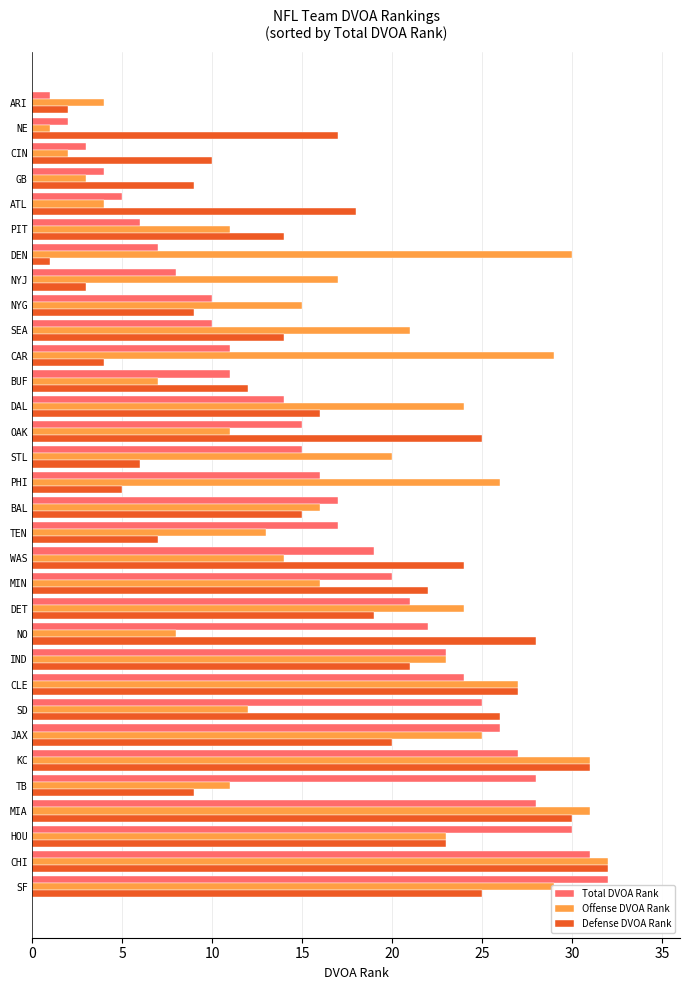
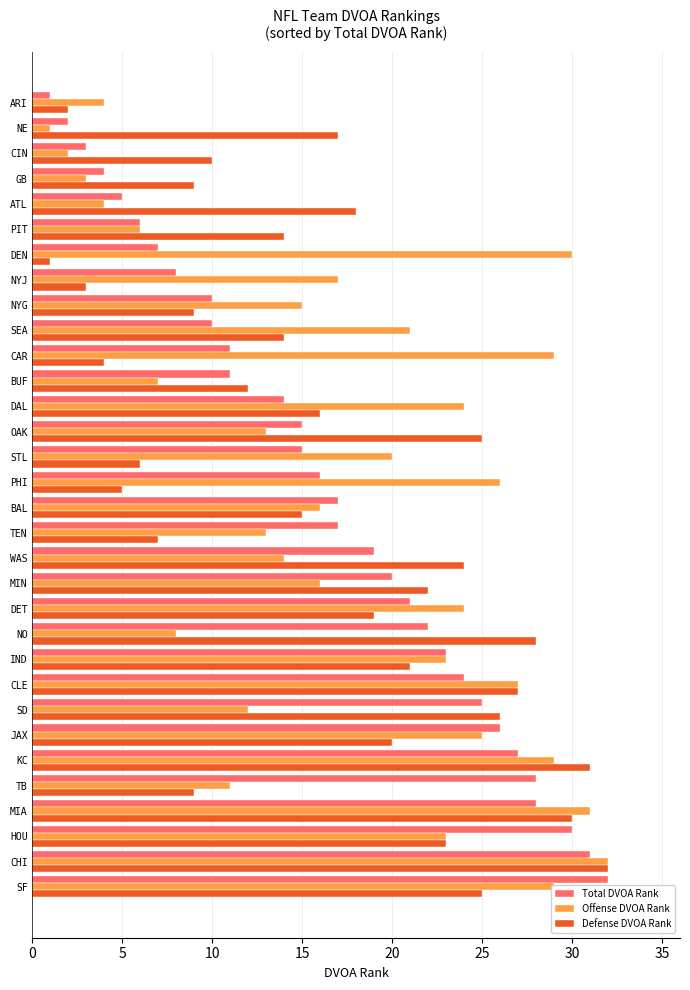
  {
    "Total DVOA Rank": {
      "ARI": 1,
      "NE": 2,
      "CIN": 3,
      "GB": 4,
      "ATL": 5,
      "PIT": 6,
      "DEN": 7,
      "NYJ": 8,
      "NYG": 10,
      "SEA": 10,
      "CAR": 11,
      "BUF": 11,
      "DAL": 14,
      "OAK": 15,
      "STL": 15,
      "PHI": 16,
      "BAL": 17,
      "TEN": 17,
      "WAS": 19,
      "MIN": 20,
      "DET": 21,
      "NO": 22,
      "IND": 23,
      "CLE": 24,
      "SD": 25,
      "JAX": 26,
      "KC": 27,
      "TB": 28,
      "MIA": 28,
      "HOU": 30,
      "CHI": 31,
      "SF": 32
    },
    "Offense DVOA Rank": {
      "ARI": 4,
      "NE": 1,
      "CIN": 2,
      "GB": 3,
      "ATL": 4,
-     "PIT": 11,
+     "PIT": 6,
      "DEN": 30,
      "NYJ": 17,
      "NYG": 15,
      "SEA": 21,
      "CAR": 29,
      "BUF": 7,
      "DAL": 24,
-     "OAK": 11,
+     "OAK": 13,
      "STL": 20,
      "PHI": 26,
      "BAL": 16,
      "TEN": 13,
      "WAS": 14,
      "MIN": 16,
      "DET": 24,
      "NO": 8,
      "IND": 23,
      "CLE": 27,
      "SD": 12,
      "JAX": 25,
-     "KC": 31,
+     "KC": 29,
      "TB": 11,
      "MIA": 31,
      "HOU": 23,
      "CHI": 32
    },
    "Defense DVOA Rank": {
      "ARI": 2,
      "NE": 17,
      "CIN": 10,
      "GB": 9,
      "ATL": 18,
      "PIT": 14,
      "DEN": 1,
      "NYJ": 3,
      "NYG": 9,
      "SEA": 14,
      "CAR": 4,
      "BUF": 12,
      "DAL": 16,
      "OAK": 25,
      "STL": 6,
      "PHI": 5,
      "BAL": 15,
      "TEN": 7,
      "WAS": 24,
      "MIN": 22,
      "DET": 19,
      "NO": 28,
      "IND": 21,
      "CLE": 27,
      "SD": 26,
      "JAX": 20,
      "KC": 31,
      "TB": 9,
      "MIA": 30,
      "HOU": 23,
      "CHI": 32,
      "SF": 25
    }
  }
